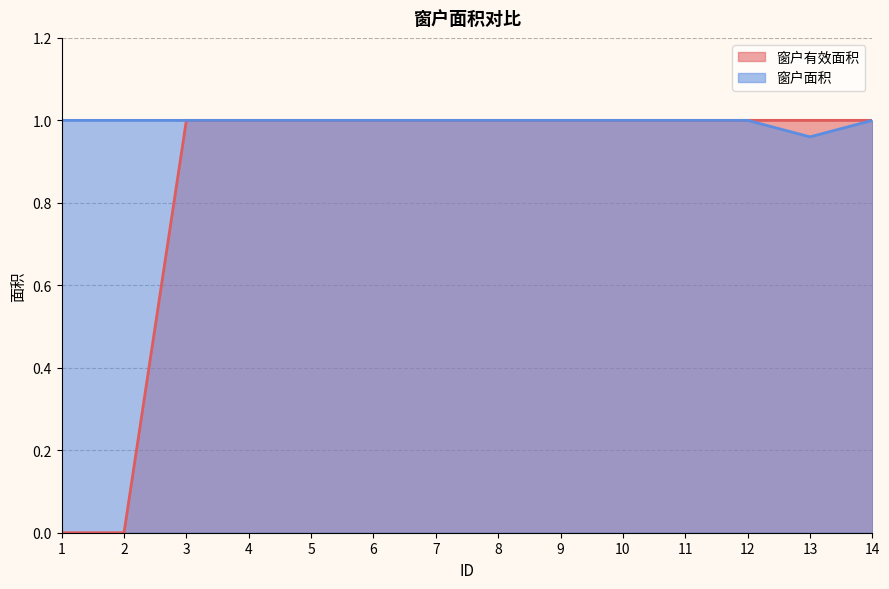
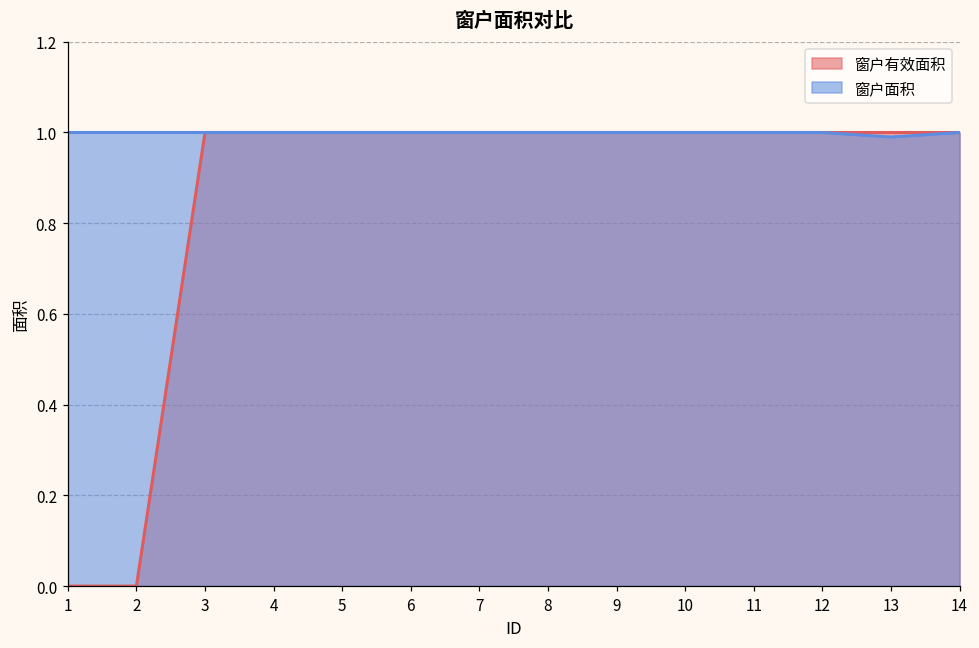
  {
    "窗户有效面积": {
      "1": 0.00,
      "2": 0.00,
      "13": 1.00
    },
    "窗户面积": {
      "1": 1.00,
      "2": 1.00,
-     "13": 0.96
+     "13": 0.99
    }
  }
